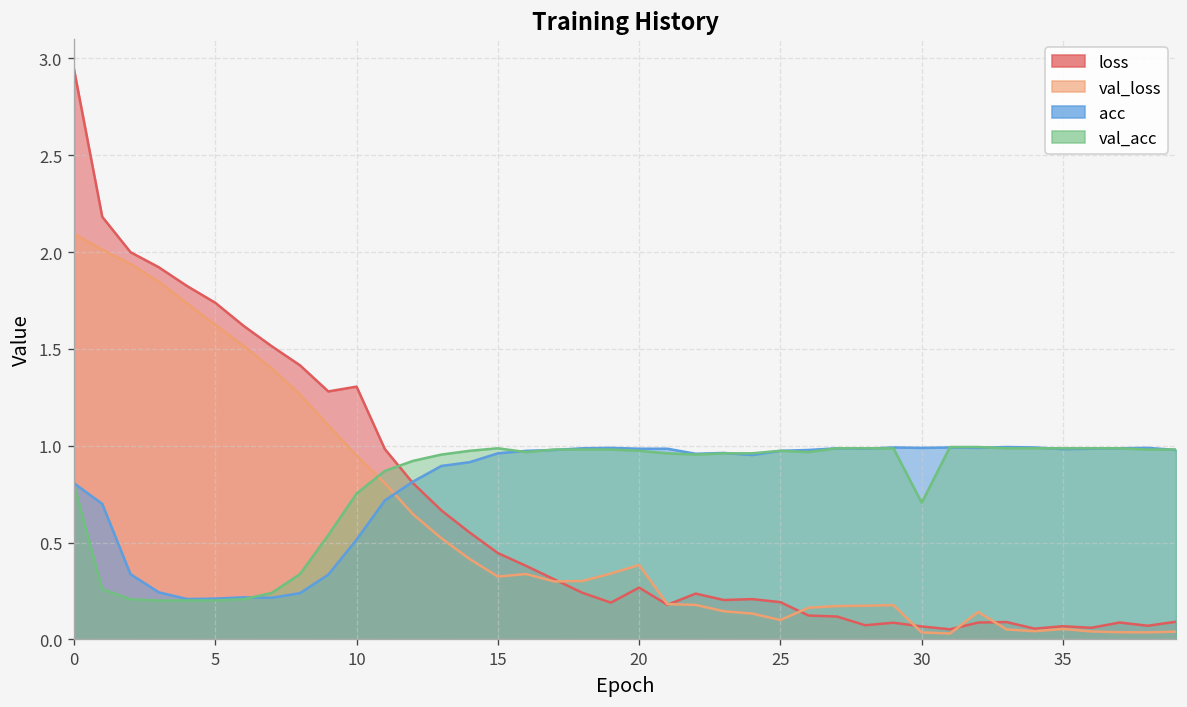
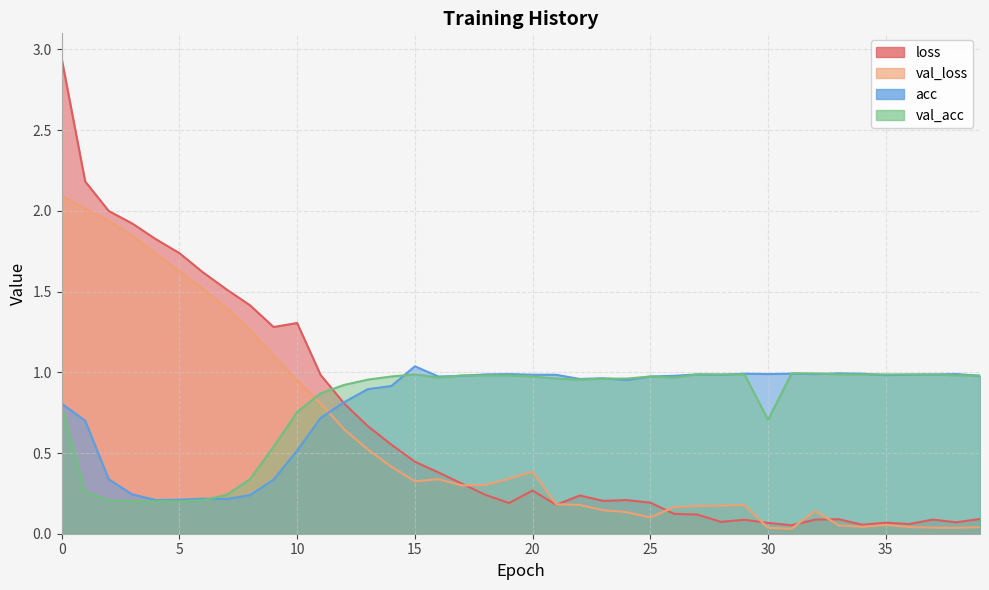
  {
    "loss": {
      "0": 2.94,
      "5": 1.74,
      "10": 1.31,
      "15": 0.45,
      "20": 0.27,
      "25": 0.19,
      "30": 0.07
    },
    "val_loss": {
      "0": 2.09,
      "5": 1.62,
      "10": 0.95,
      "15": 0.32,
      "20": 0.38,
      "25": 0.10,
      "30": 0.04
    },
    "acc": {
      "10": 0.52,
-     "15": 0.96,
+     "15": 1.04,
      "30": 0.99
    },
    "val_acc": {
      "10": 0.75,
      "15": 0.99,
      "30": 0.71
    }
  }
